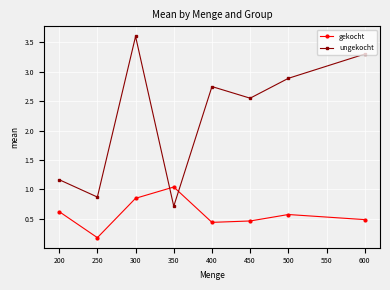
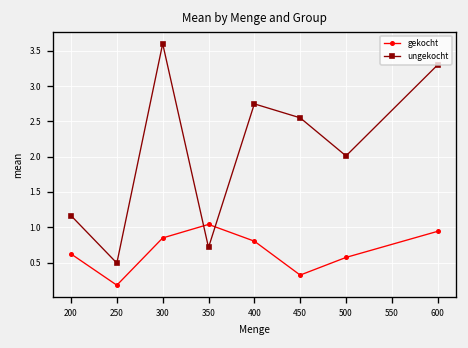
  {
    "gekocht": {
      "200": 0.6,
      "250": 0.2,
      "300": 0.8,
      "350": 1.0,
-     "400": 0.4,
-     "450": 0.5,
+     "400": 0.8,
+     "450": 0.3,
      "500": 0.6,
-     "600": 0.5
+     "600": 0.9
    },
    "ungekocht": {
      "200": 1.2,
-     "250": 0.9,
+     "250": 0.5,
      "300": 3.6,
      "350": 0.7,
      "400": 2.7,
      "450": 2.6,
-     "500": 2.9
+     "500": 2.0
    }
  }
